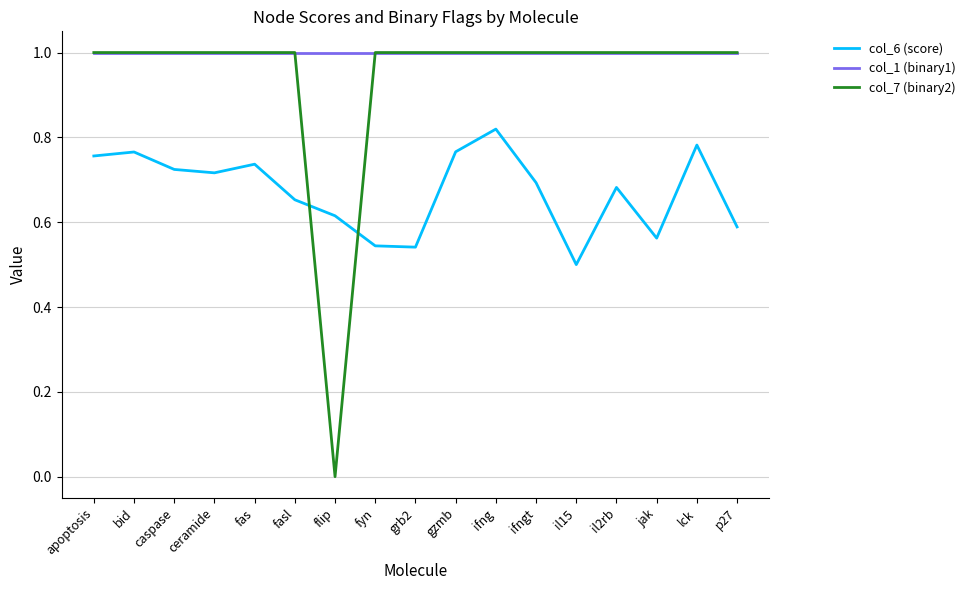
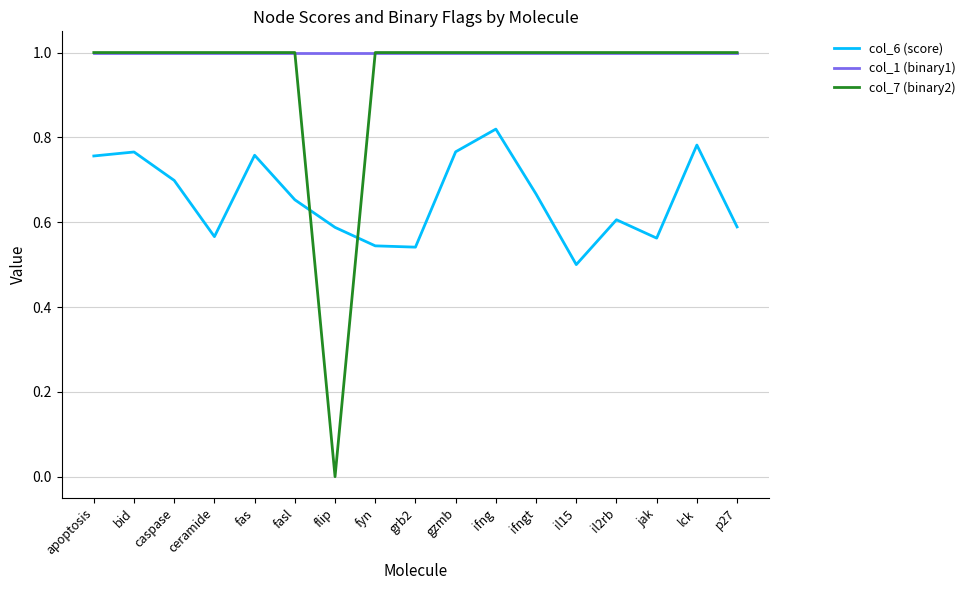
  {
    "col_6 (score)": {
      "apoptosis": 0.76,
      "bid": 0.77,
-     "caspase": 0.72,
-     "ceramide": 0.72,
-     "fas": 0.74,
+     "caspase": 0.70,
+     "ceramide": 0.57,
+     "fas": 0.76,
      "fasl": 0.65,
-     "flip": 0.62,
+     "flip": 0.59,
      "fyn": 0.54,
      "grb2": 0.54,
      "gzmb": 0.77,
      "ifng": 0.82,
-     "ifngt": 0.69,
+     "ifngt": 0.67,
      "il15": 0.50,
-     "il2rb": 0.68,
+     "il2rb": 0.61,
      "jak": 0.56,
      "lck": 0.78,
      "p27": 0.59
    },
    "col_1 (binary1)": {
      "flip": 1.00
    },
    "col_7 (binary2)": {
      "flip": 0.00
    }
  }
